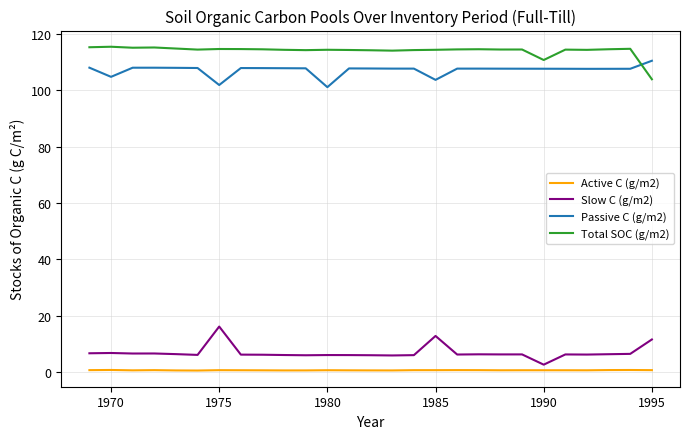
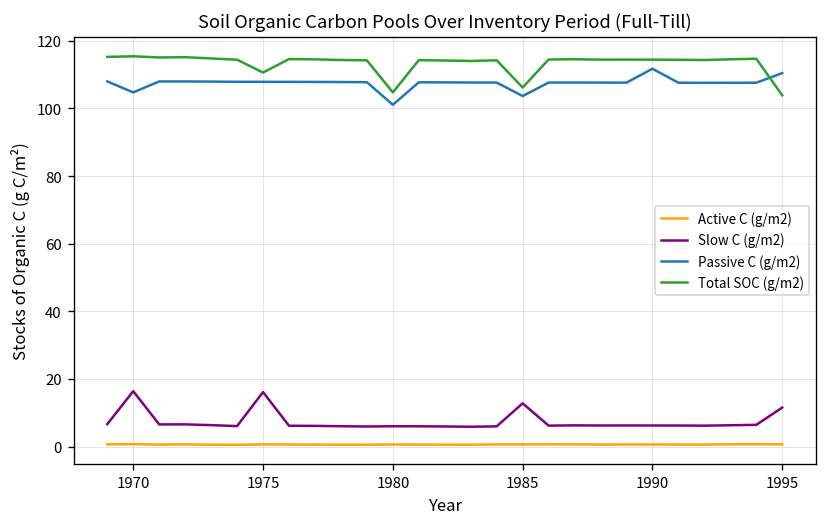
  {
    "Active C (g/m2)": {
      "1970": 1,
      "1975": 1,
      "1980": 1,
      "1985": 1,
      "1990": 1,
      "1995": 1
    },
    "Slow C (g/m2)": {
-     "1970": 7,
+     "1970": 16,
      "1975": 16,
      "1980": 6,
      "1985": 13,
-     "1990": 3,
+     "1990": 6,
      "1995": 12
    },
    "Passive C (g/m2)": {
      "1970": 105,
-     "1975": 102,
+     "1975": 108,
      "1980": 101,
      "1985": 104,
-     "1990": 108,
+     "1990": 112,
      "1995": 110
    },
    "Total SOC (g/m2)": {
      "1970": 115,
-     "1975": 115,
-     "1980": 114,
-     "1985": 114,
-     "1990": 111,
+     "1975": 111,
+     "1980": 105,
+     "1985": 106,
+     "1990": 114,
      "1995": 104
    }
  }
